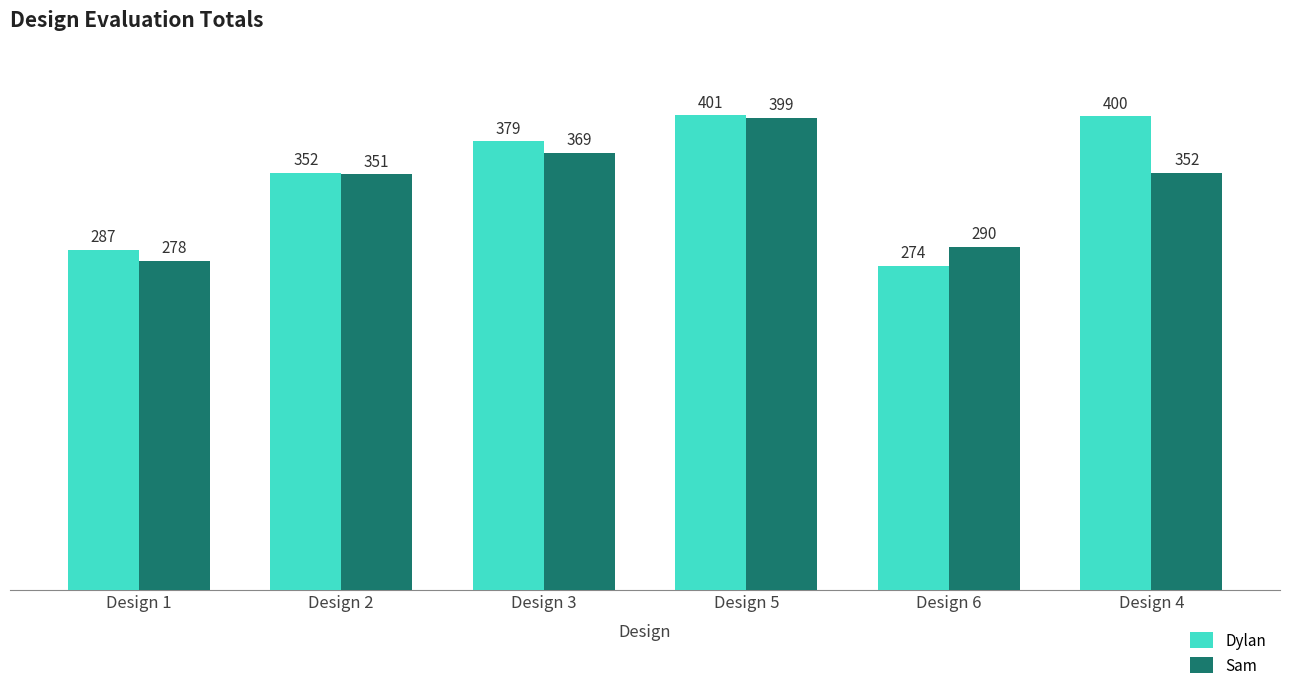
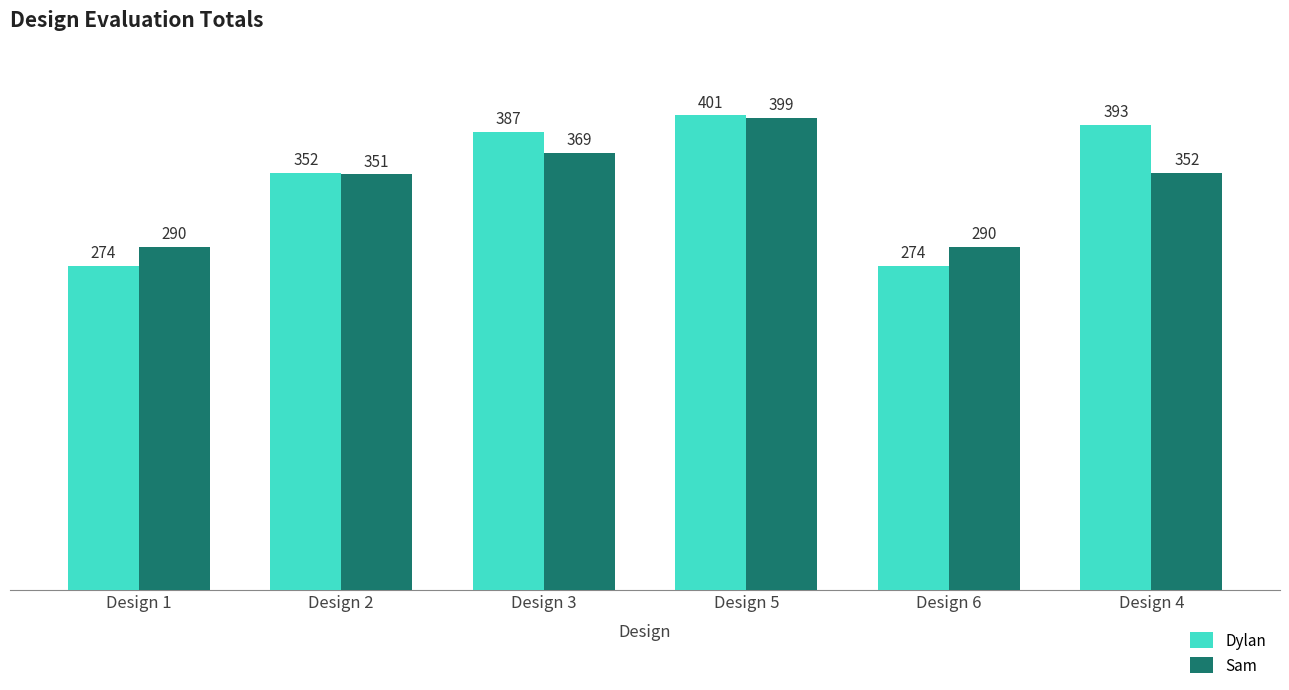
  {
    "Dylan": {
-     "Design 1": 287,
+     "Design 1": 274,
      "Design 2": 352,
-     "Design 3": 379,
+     "Design 3": 387,
      "Design 5": 401,
      "Design 6": 274,
-     "Design 4": 400
+     "Design 4": 393
    },
    "Sam": {
-     "Design 1": 278,
+     "Design 1": 290,
      "Design 2": 351,
      "Design 3": 369,
      "Design 5": 399,
      "Design 6": 290,
      "Design 4": 352
    }
  }
